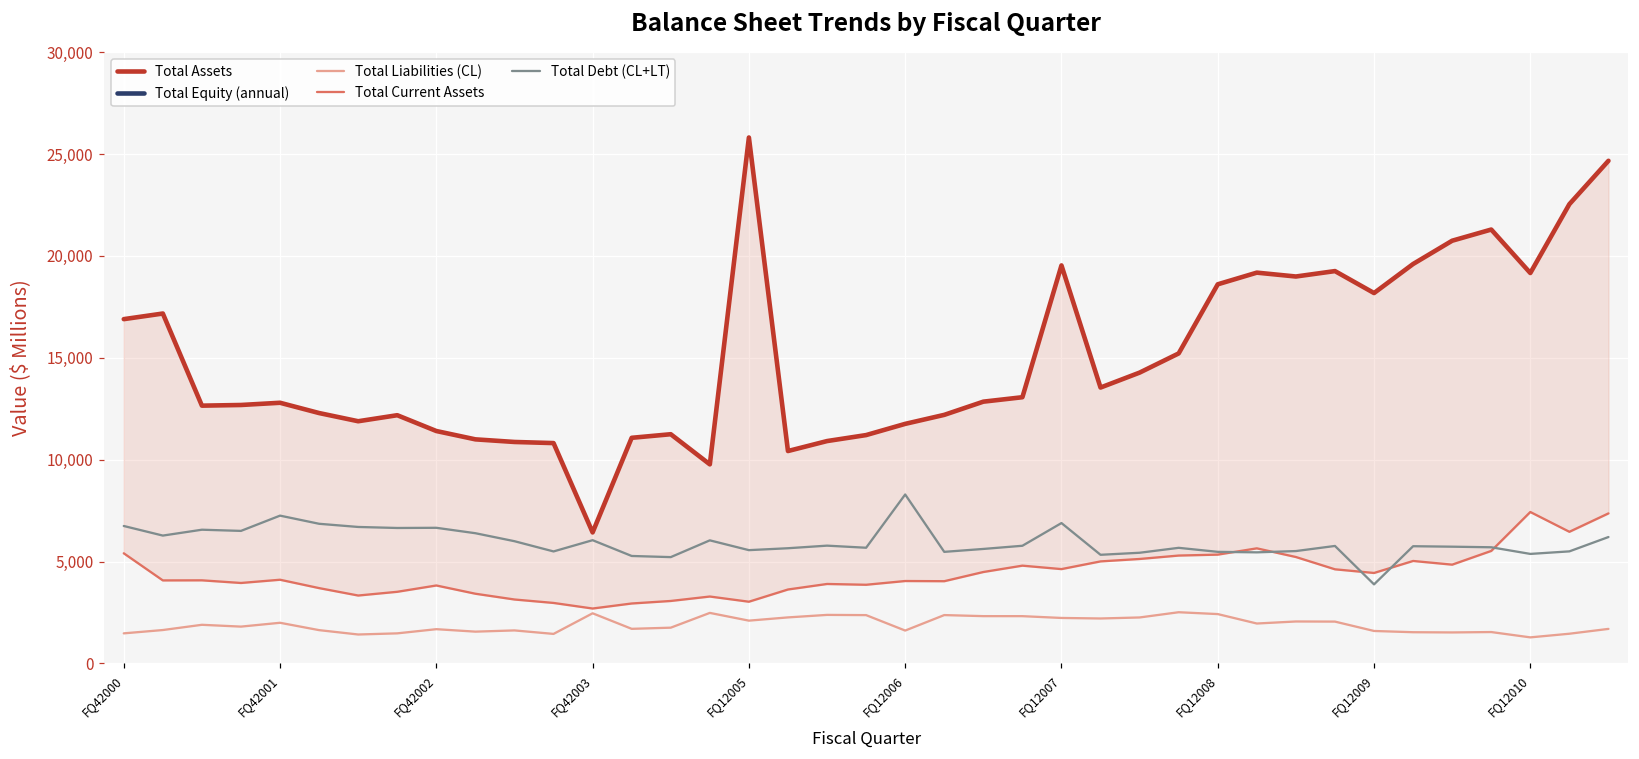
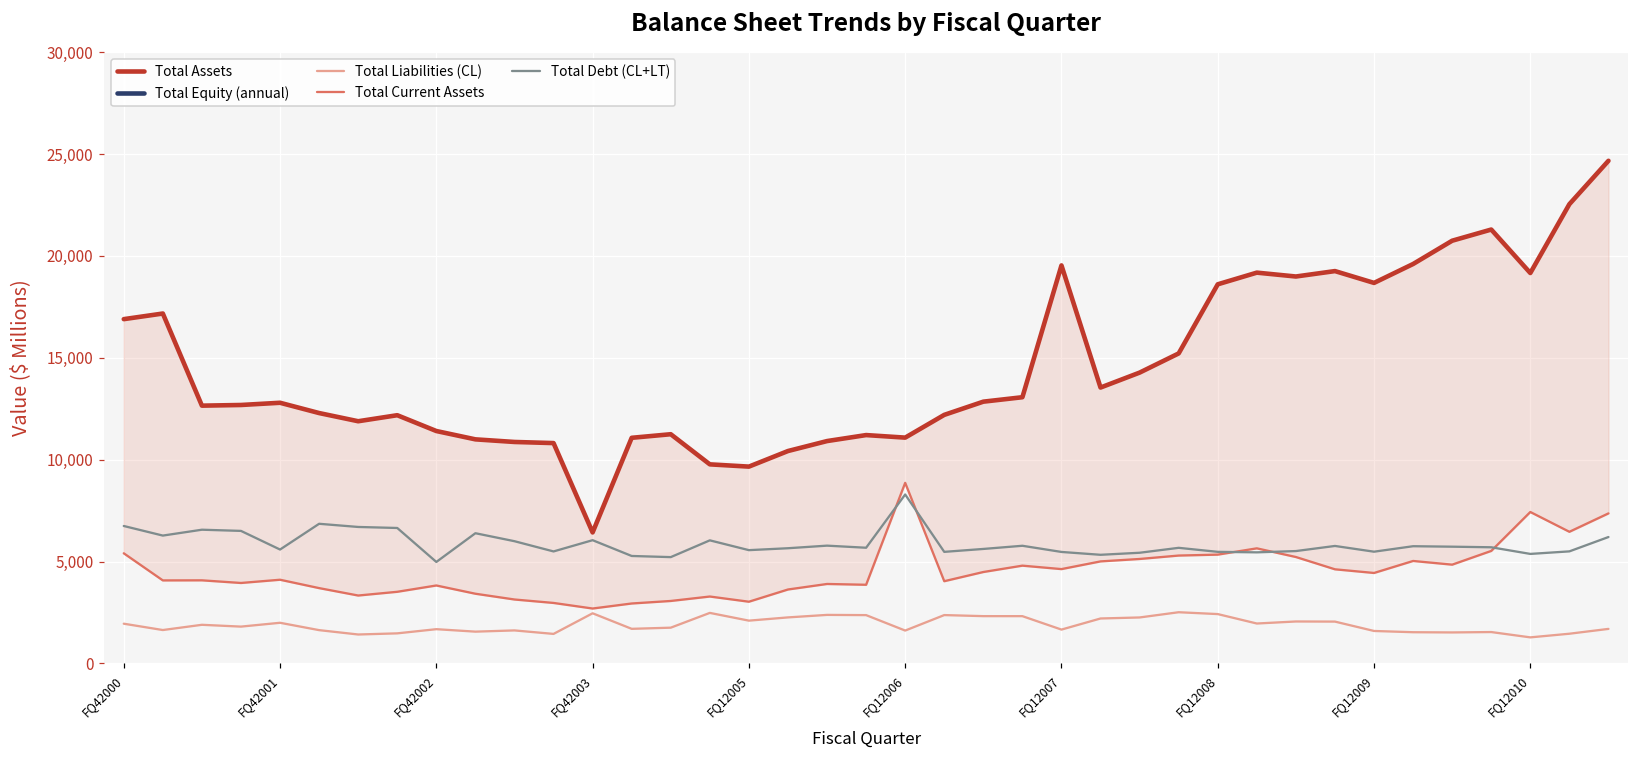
  {
    "Total Assets": {
      "FQ42000": "16,900",
      "FQ42001": "12,800",
      "FQ42002": "11,400",
      "FQ42003": "6,400",
-     "FQ12005": "25,800",
-     "FQ12006": "11,800",
+     "FQ12005": "9,700",
+     "FQ12006": "11,100",
      "FQ12007": "19,500",
      "FQ12008": "18,600",
-     "FQ12009": "18,200",
+     "FQ12009": "18,700",
      "FQ12010": "19,200"
    },
    "Total Equity (annual)": {
      "FQ42002": "23,200",
      "FQ42003": "20,600"
    },
    "Total Liabilities (CL)": {
-     "FQ42000": "1,500",
+     "FQ42000": "1,900",
      "FQ42001": "2,000",
      "FQ42002": "1,700",
      "FQ42003": "2,500",
      "FQ12005": "2,100",
      "FQ12006": "1,600",
-     "FQ12007": "2,200",
+     "FQ12007": "1,700",
      "FQ12008": "2,400",
      "FQ12009": "1,600",
      "FQ12010": "1,300"
    },
    "Total Current Assets": {
      "FQ42000": "5,400",
      "FQ42001": "4,100",
      "FQ42002": "3,800",
      "FQ42003": "2,700",
      "FQ12005": "3,000",
-     "FQ12006": "4,000",
+     "FQ12006": "8,900",
      "FQ12007": "4,600",
      "FQ12009": "4,400",
      "FQ12010": "7,400"
    },
    "Total Debt (CL+LT)": {
      "FQ42000": "6,700",
-     "FQ42001": "7,300",
-     "FQ42002": "6,700",
+     "FQ42001": "5,600",
+     "FQ42002": "5,000",
      "FQ42003": "6,000",
      "FQ12005": "5,600",
      "FQ12006": "8,300",
-     "FQ12007": "6,900",
-     "FQ12009": "3,900",
+     "FQ12007": "5,500",
+     "FQ12009": "5,500",
      "FQ12010": "5,400"
    }
  }
